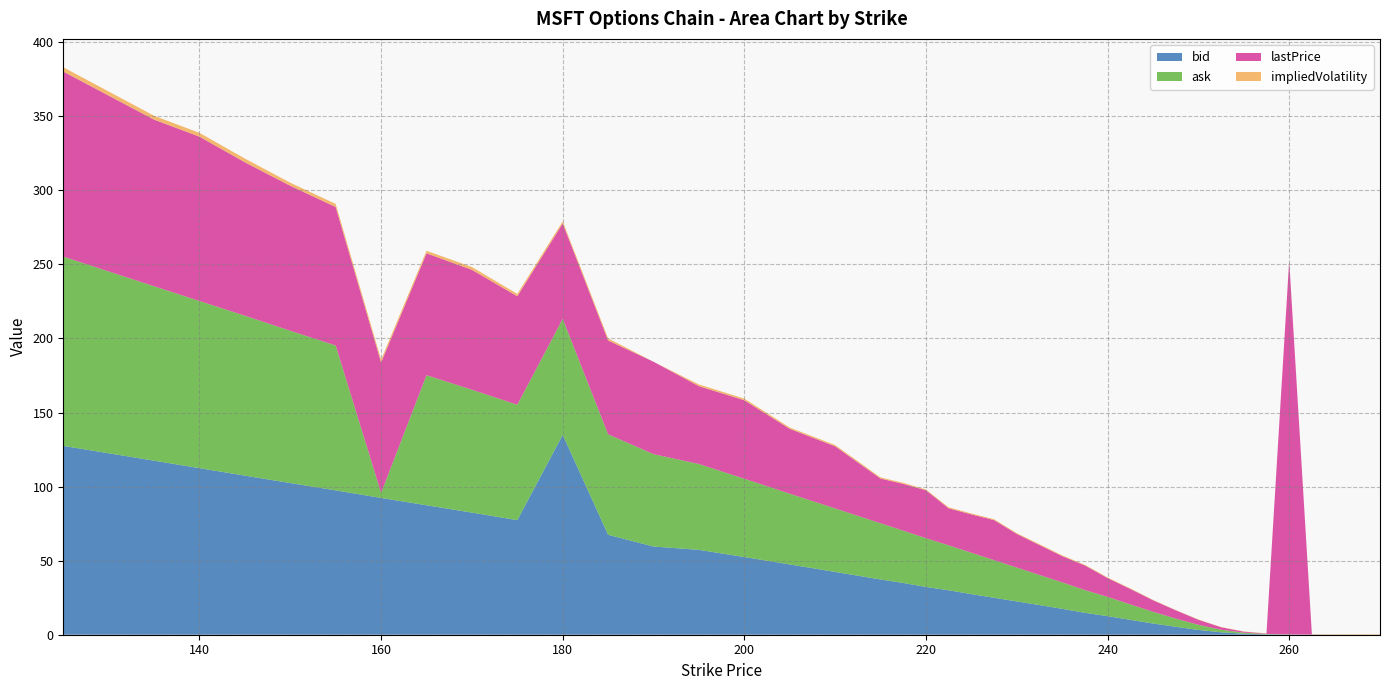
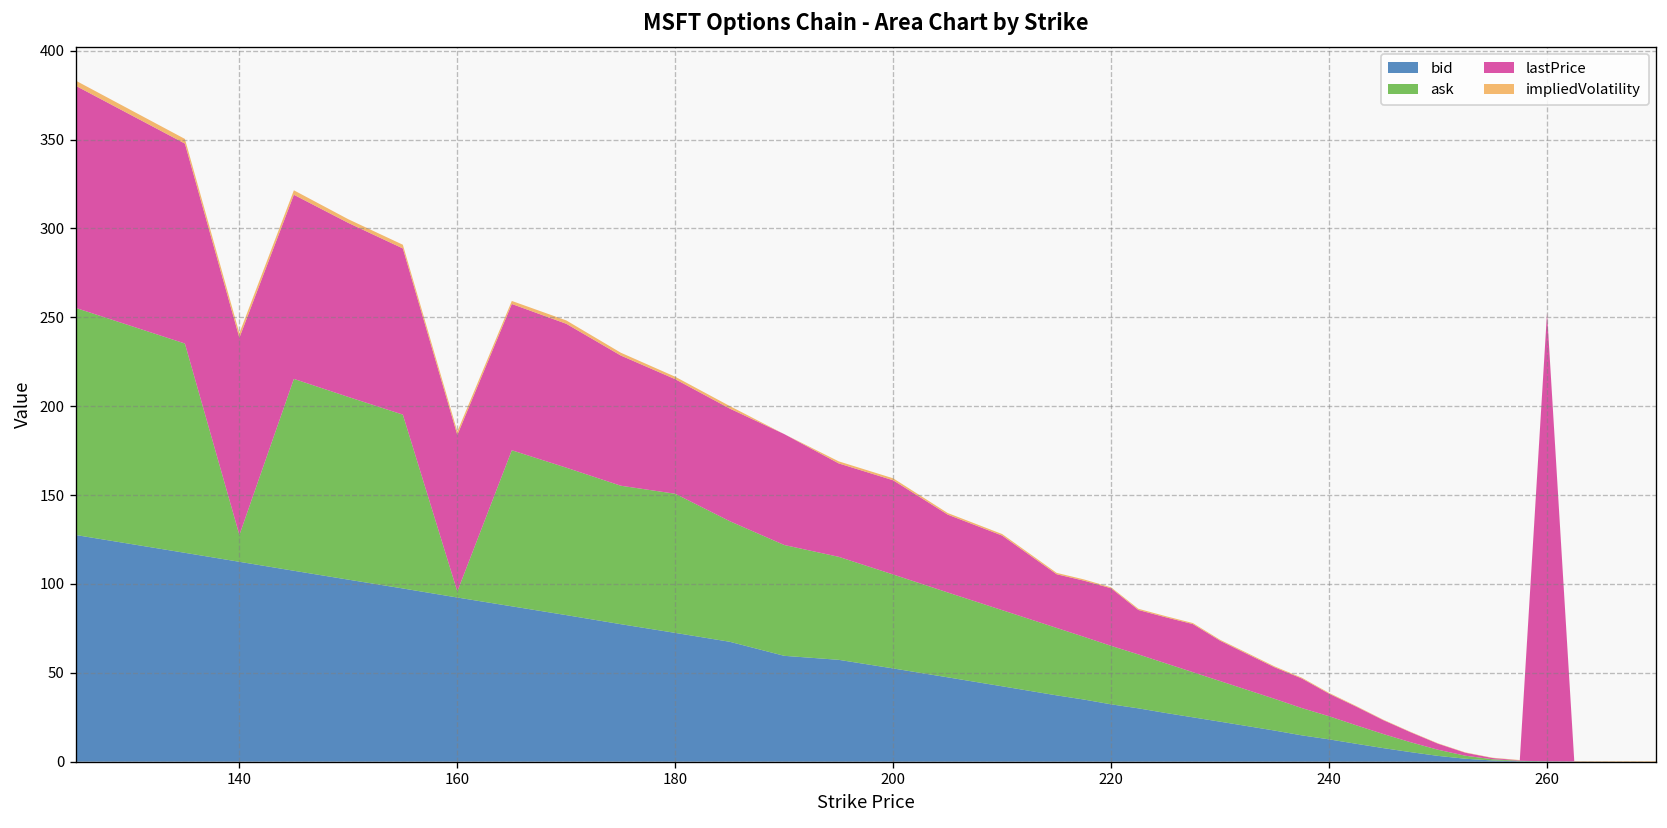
  {
    "bid": {
      "140": 112,
      "160": 92,
-     "180": 135,
+     "180": 72,
      "200": 52,
      "220": 32,
      "240": 13
    },
    "ask": {
-     "140": 113,
+     "140": 15,
      "160": 3,
      "180": 78,
      "200": 53,
      "220": 33,
      "240": 13
    },
    "lastPrice": {
      "140": 111,
      "160": 88
    },
    "impliedVolatility": {
      "140": 3,
      "160": 2
    }
  }
